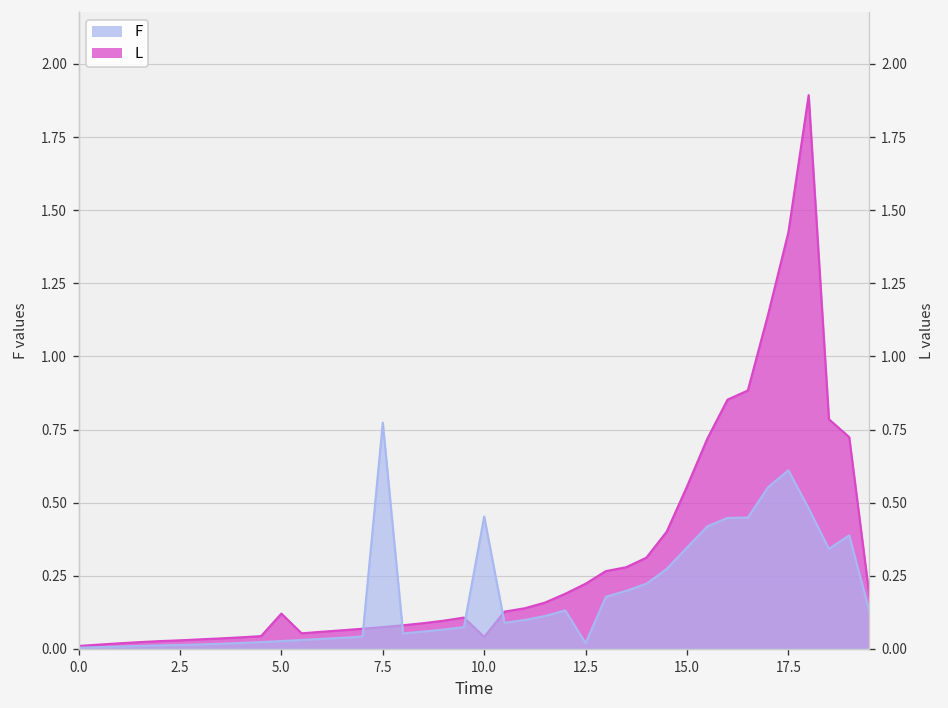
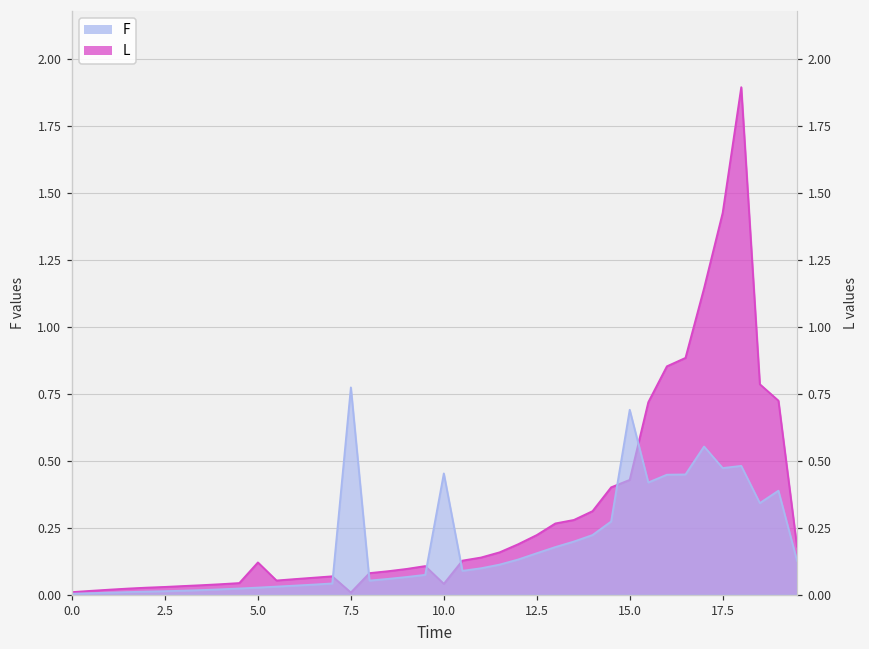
  {
    "L": {
      "2.5": 0.03,
      "5.0": 0.12,
-     "7.5": 0.07,
+     "7.5": 0.01,
      "10.0": 0.04,
      "12.5": 0.22,
-     "15.0": 0.56,
+     "15.0": 0.43,
      "17.5": 1.42
    },
    "F": {
      "2.5": 0.01,
      "5.0": 0.03,
      "7.5": 0.77,
      "10.0": 0.45,
-     "12.5": 0.02,
-     "15.0": 0.35,
-     "17.5": 0.61
+     "12.5": 0.16,
+     "15.0": 0.69,
+     "17.5": 0.47
    }
  }
